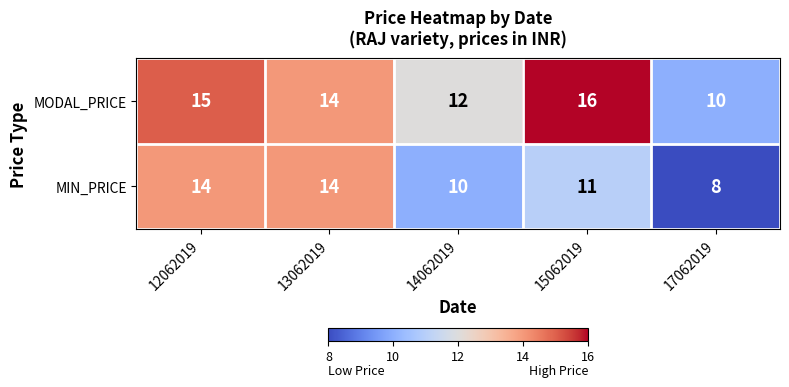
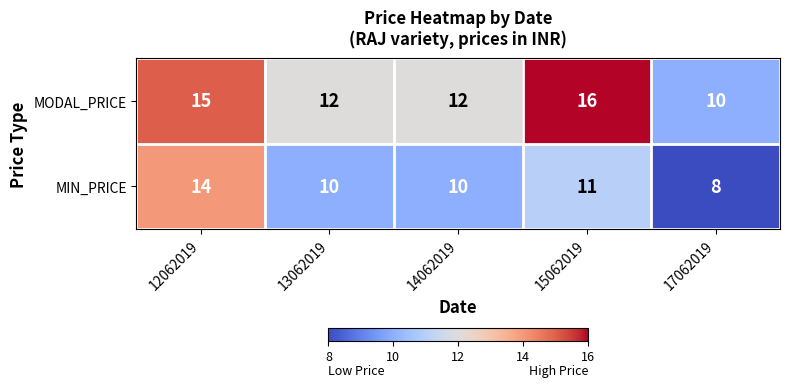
  {
    "MODAL_PRICE": {
      "12062019": 15,
-     "13062019": 14,
+     "13062019": 12,
      "14062019": 12,
      "15062019": 16,
      "17062019": 10
    },
    "MIN_PRICE": {
      "12062019": 14,
-     "13062019": 14,
+     "13062019": 10,
      "14062019": 10,
      "15062019": 11,
      "17062019": 8
    }
  }
